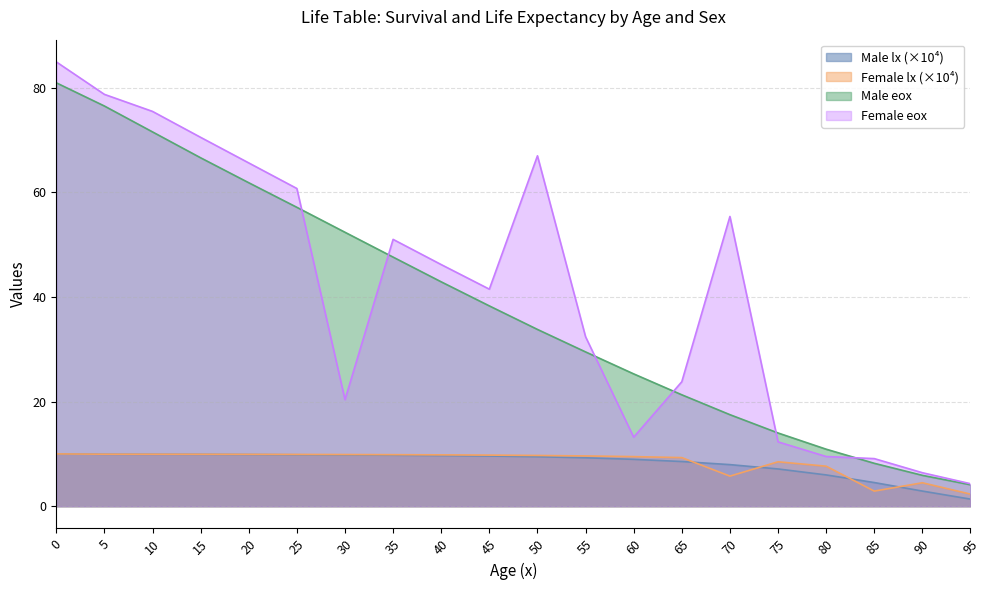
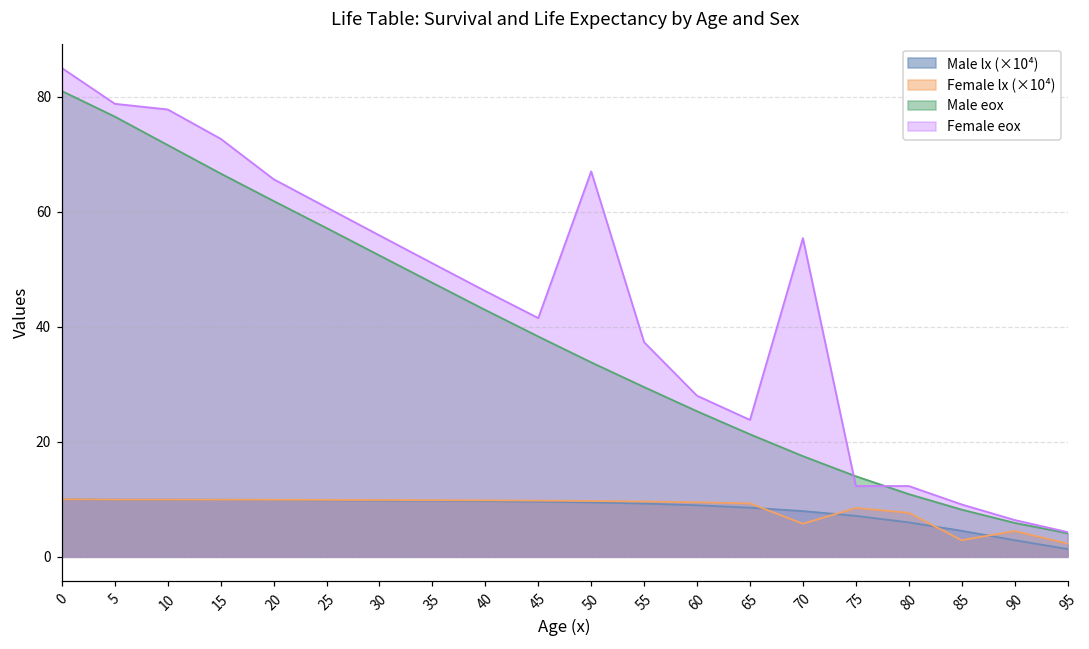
  {
    "Female lx (×10⁴)": {
      "60": 9,
      "65": 9,
      "70": 6,
      "75": 8,
      "80": 8,
      "85": 3,
      "90": 4,
      "95": 2
    },
    "Female eox": {
      "0": 85,
      "5": 79,
-     "10": 75,
-     "15": 71,
+     "10": 78,
+     "15": 73,
      "20": 66,
      "25": 61,
-     "30": 20,
+     "30": 56,
      "35": 51,
      "40": 46,
      "45": 42,
      "50": 67,
-     "55": 32,
-     "60": 13,
+     "55": 37,
+     "60": 28,
      "65": 24,
      "70": 55,
      "75": 12,
-     "80": 10,
+     "80": 12,
      "85": 9,
      "90": 6
    }
  }
